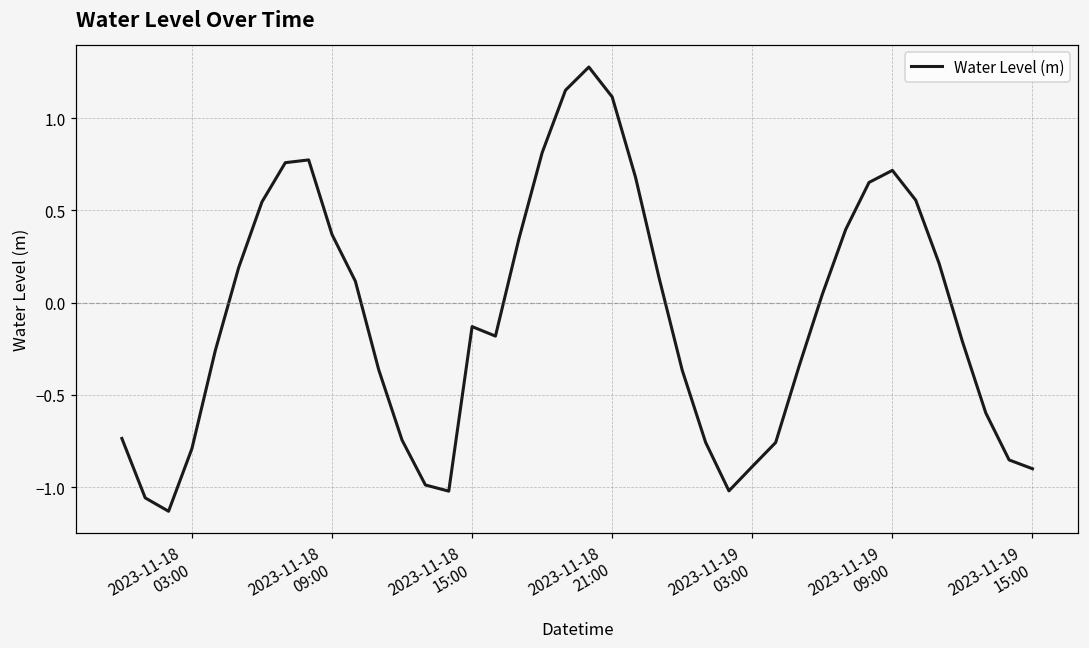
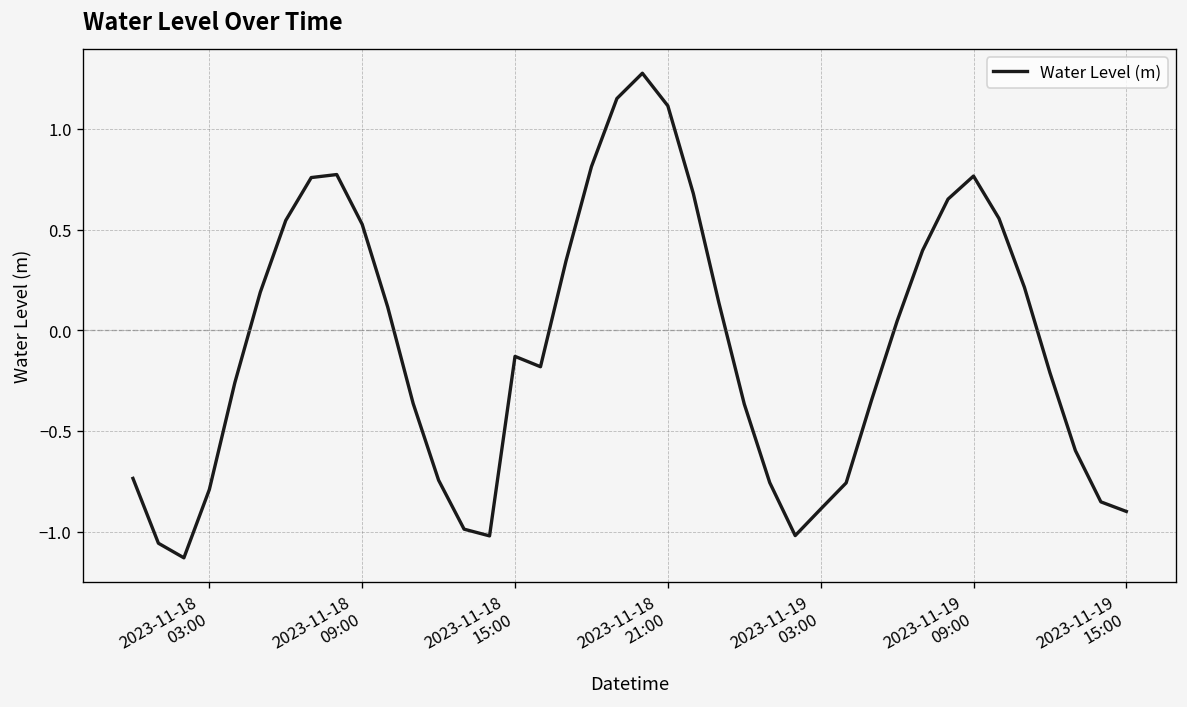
  {
    "2023-11-18 03:00": -0.79,
-   "2023-11-18 09:00": 0.37,
+   "2023-11-18 09:00": 0.53,
    "2023-11-18 15:00": -0.13,
    "2023-11-18 21:00": 1.11,
    "2023-11-19 03:00": -0.89,
-   "2023-11-19 09:00": 0.72,
+   "2023-11-19 09:00": 0.77,
    "2023-11-19 15:00": -0.90
  }
